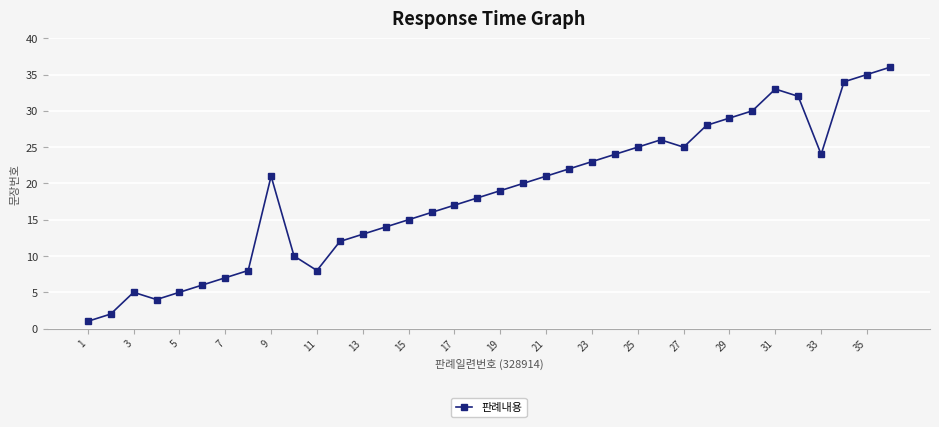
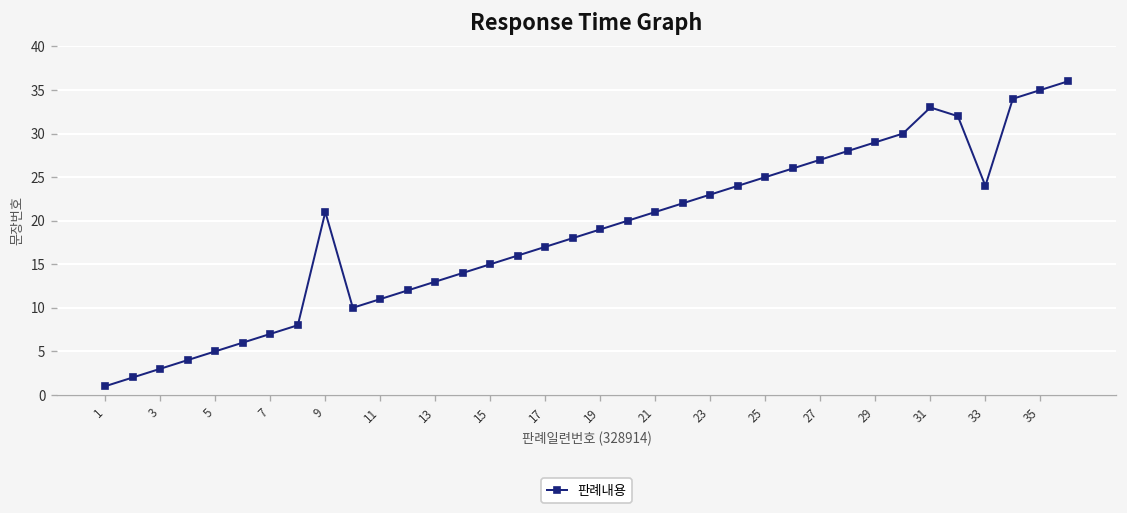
  {
    "1": 1,
-   "3": 5,
+   "3": 3,
    "5": 5,
    "7": 7,
    "9": 21,
-   "11": 8,
+   "11": 11,
    "13": 13,
    "15": 15,
    "17": 17,
    "19": 19,
    "21": 21,
    "23": 23,
    "25": 25,
-   "27": 25,
+   "27": 27,
    "29": 29,
    "31": 33,
    "33": 24,
    "35": 35
  }
